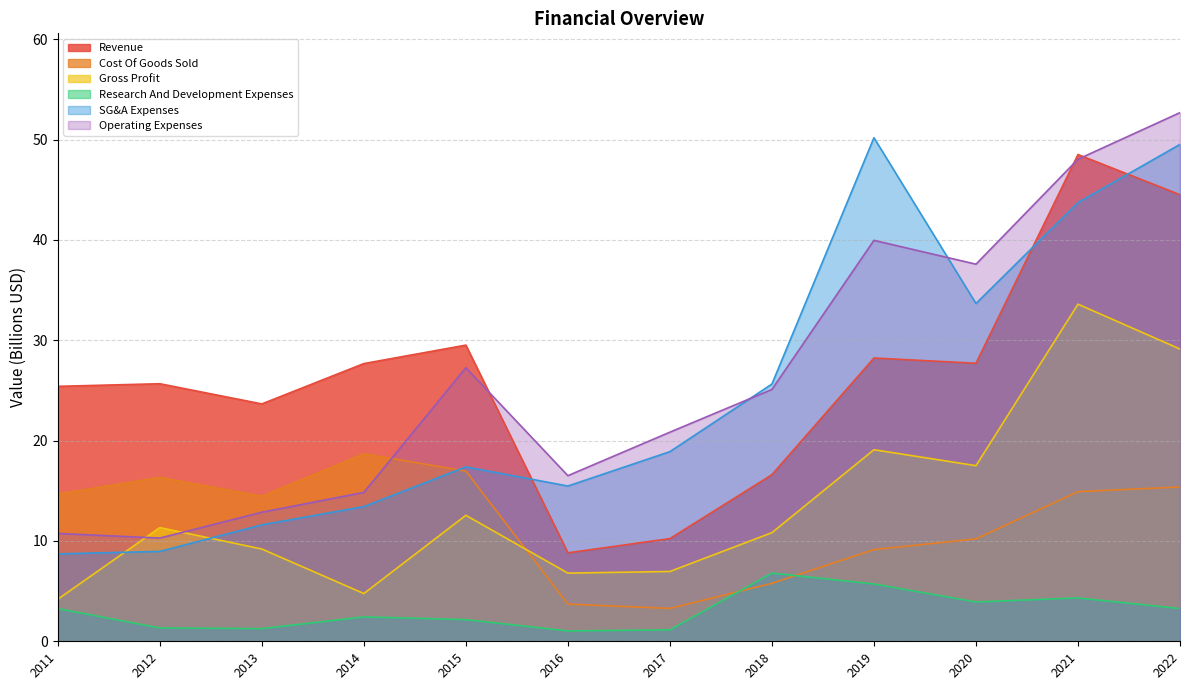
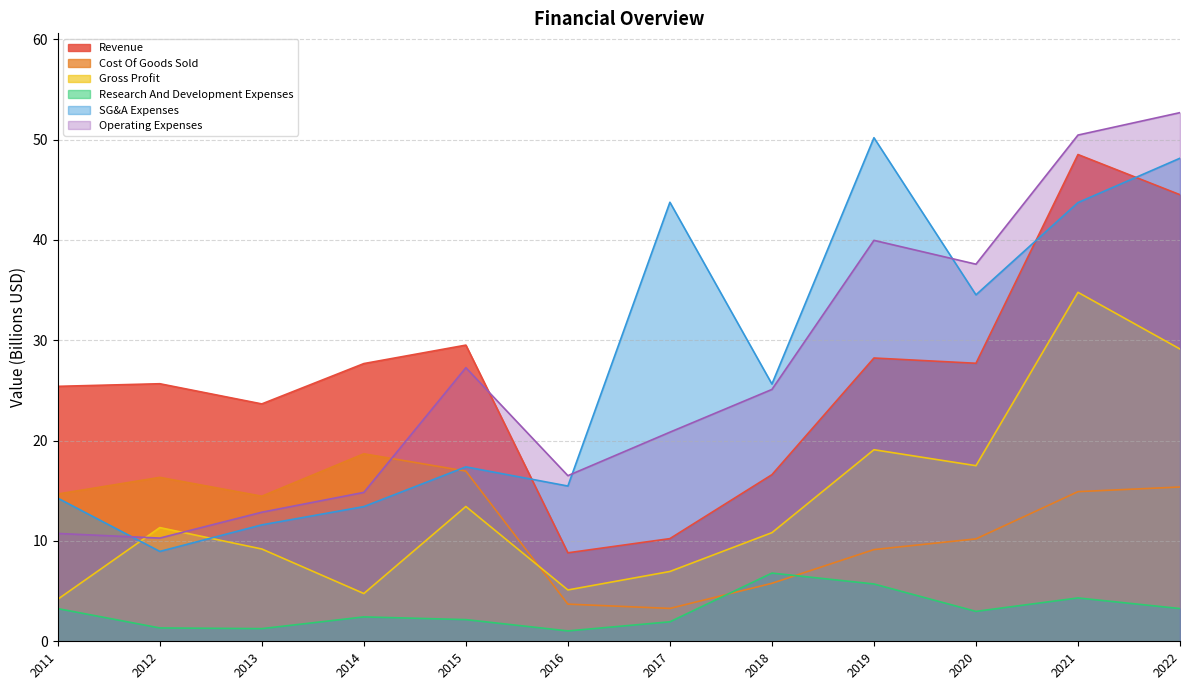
  {
    "Gross Profit": {
      "2011": 4.2,
      "2012": 11.3,
      "2013": 9.2,
      "2014": 4.8,
-     "2015": 12.6,
-     "2016": 6.8,
+     "2015": 13.4,
+     "2016": 5.1,
      "2017": 7.0,
      "2018": 10.8,
      "2019": 19.1,
      "2020": 17.5,
-     "2021": 33.6,
+     "2021": 34.8,
      "2022": 29.1
    },
    "Research And Development Expenses": {
      "2011": 3.3,
      "2012": 1.3,
      "2013": 1.3,
      "2014": 2.4,
      "2015": 2.2,
      "2016": 1.0,
-     "2017": 1.1,
+     "2017": 1.9,
      "2018": 6.8,
      "2019": 5.7,
-     "2020": 3.9,
+     "2020": 3.0,
      "2021": 4.3,
      "2022": 3.3
    },
    "SG&A Expenses": {
-     "2011": 8.7,
+     "2011": 14.3,
      "2012": 9.0,
      "2013": 11.6,
      "2014": 13.4,
      "2015": 17.4,
      "2016": 15.5,
-     "2017": 18.9,
+     "2017": 43.8,
      "2018": 25.6,
      "2019": 50.2,
-     "2020": 33.7,
+     "2020": 34.5,
      "2021": 43.7,
-     "2022": 49.5
+     "2022": 48.1
    },
    "Operating Expenses": {
      "2011": 10.7,
      "2012": 10.3,
      "2013": 12.9,
      "2014": 14.8,
      "2015": 27.3,
      "2016": 16.5,
      "2017": 20.8,
      "2018": 25.1,
      "2019": 40.0,
      "2020": 37.6,
-     "2021": 48.0,
+     "2021": 50.5,
      "2022": 52.7
    }
  }
